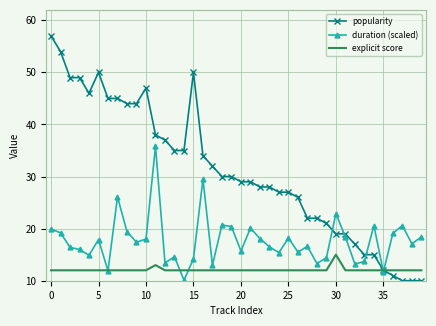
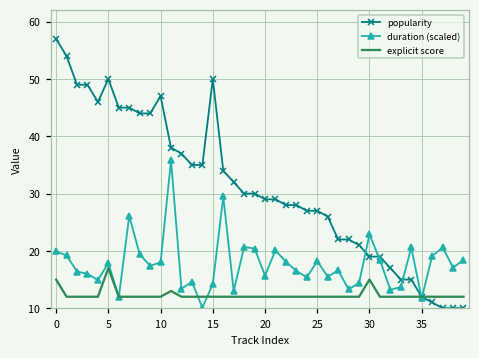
  {
    "popularity": {
      "0": 57,
      "5": 50,
      "10": 47,
      "15": 50,
      "20": 29,
      "25": 27,
      "30": 19
    },
    "duration (scaled)": {
      "0": 20,
      "5": 18,
      "10": 18,
      "15": 14,
      "20": 16,
      "25": 18,
      "30": 23
    },
    "explicit score": {
-     "0": 12,
-     "5": 12,
+     "0": 15,
+     "5": 17,
      "10": 12,
      "15": 12,
      "20": 12,
      "25": 12,
      "30": 15
    }
  }
